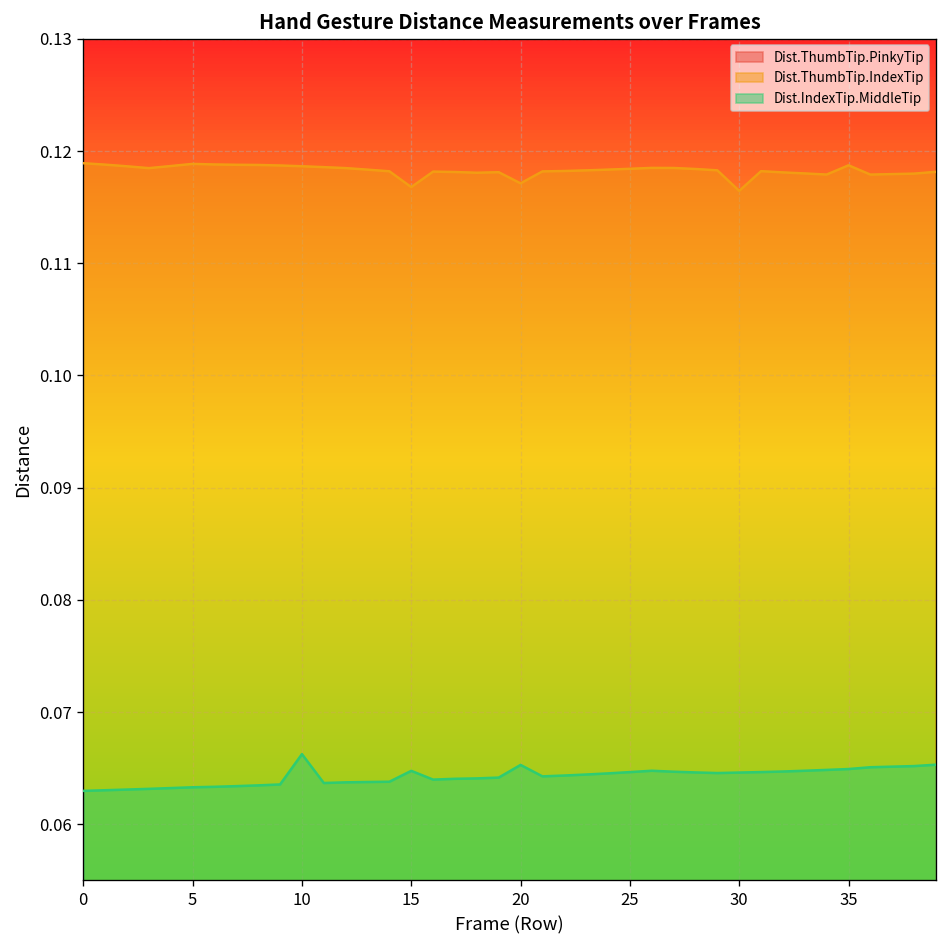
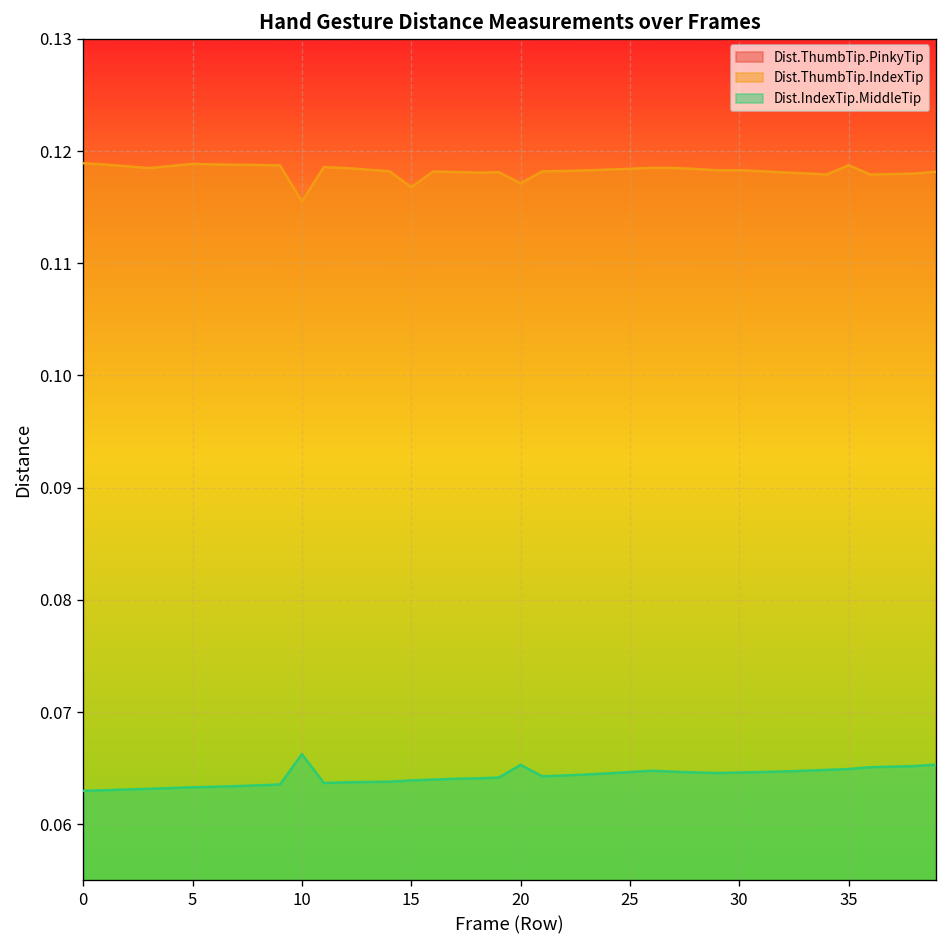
  {
    "Dist.ThumbTip.IndexTip": {
      "0": 0.119,
      "5": 0.119,
-     "10": 0.119,
+     "10": 0.115,
      "15": 0.117,
      "20": 0.117,
      "25": 0.118,
-     "30": 0.116,
+     "30": 0.118,
      "35": 0.119
    },
    "Dist.IndexTip.MiddleTip": {
      "0": 0.063,
      "5": 0.063,
      "10": 0.066,
-     "15": 0.065,
+     "15": 0.064,
      "20": 0.065,
      "25": 0.065,
      "30": 0.065,
      "35": 0.065
    }
  }
